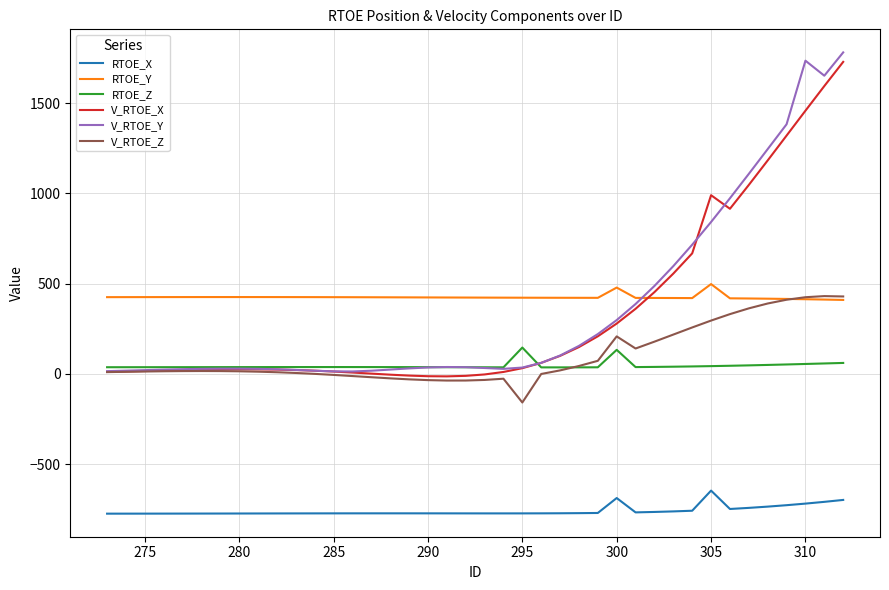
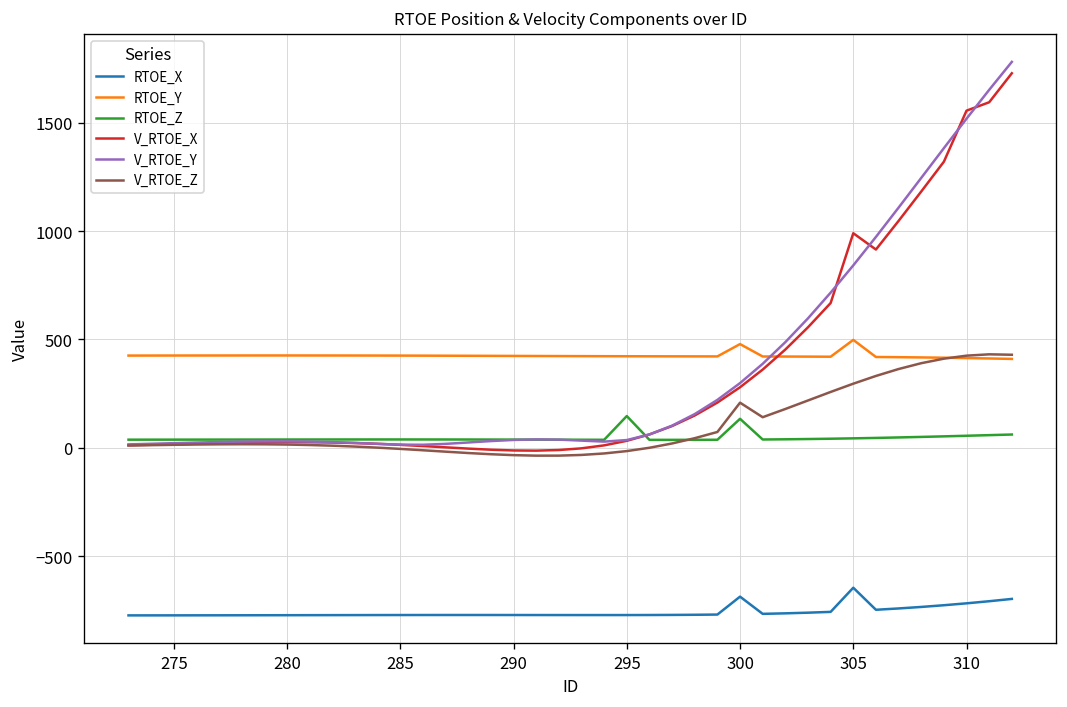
  {
    "RTOE_X": {
      "275": -770,
      "280": -770,
      "285": -770,
      "290": -770,
      "295": -770,
      "300": -690,
      "305": -650,
      "310": -720
    },
    "RTOE_Y": {
      "275": 430,
      "280": 430,
      "285": 430,
      "290": 420,
      "295": 420,
      "300": 480,
      "305": 500
    },
    "RTOE_Z": {
      "275": 40,
      "285": 40,
      "295": 150,
      "300": 130,
      "305": 40,
      "310": 60
    },
    "V_RTOE_X": {
      "290": -10,
      "300": 280,
      "305": 990,
-     "310": 1460
+     "310": 1560
    },
    "V_RTOE_Y": {
      "300": 300,
      "305": 840,
-     "310": 1730
+     "310": 1520
    },
    "V_RTOE_Z": {
      "285": -10,
      "290": -30,
-     "295": -160,
+     "295": -20,
      "300": 210,
      "305": 300
    }
  }
